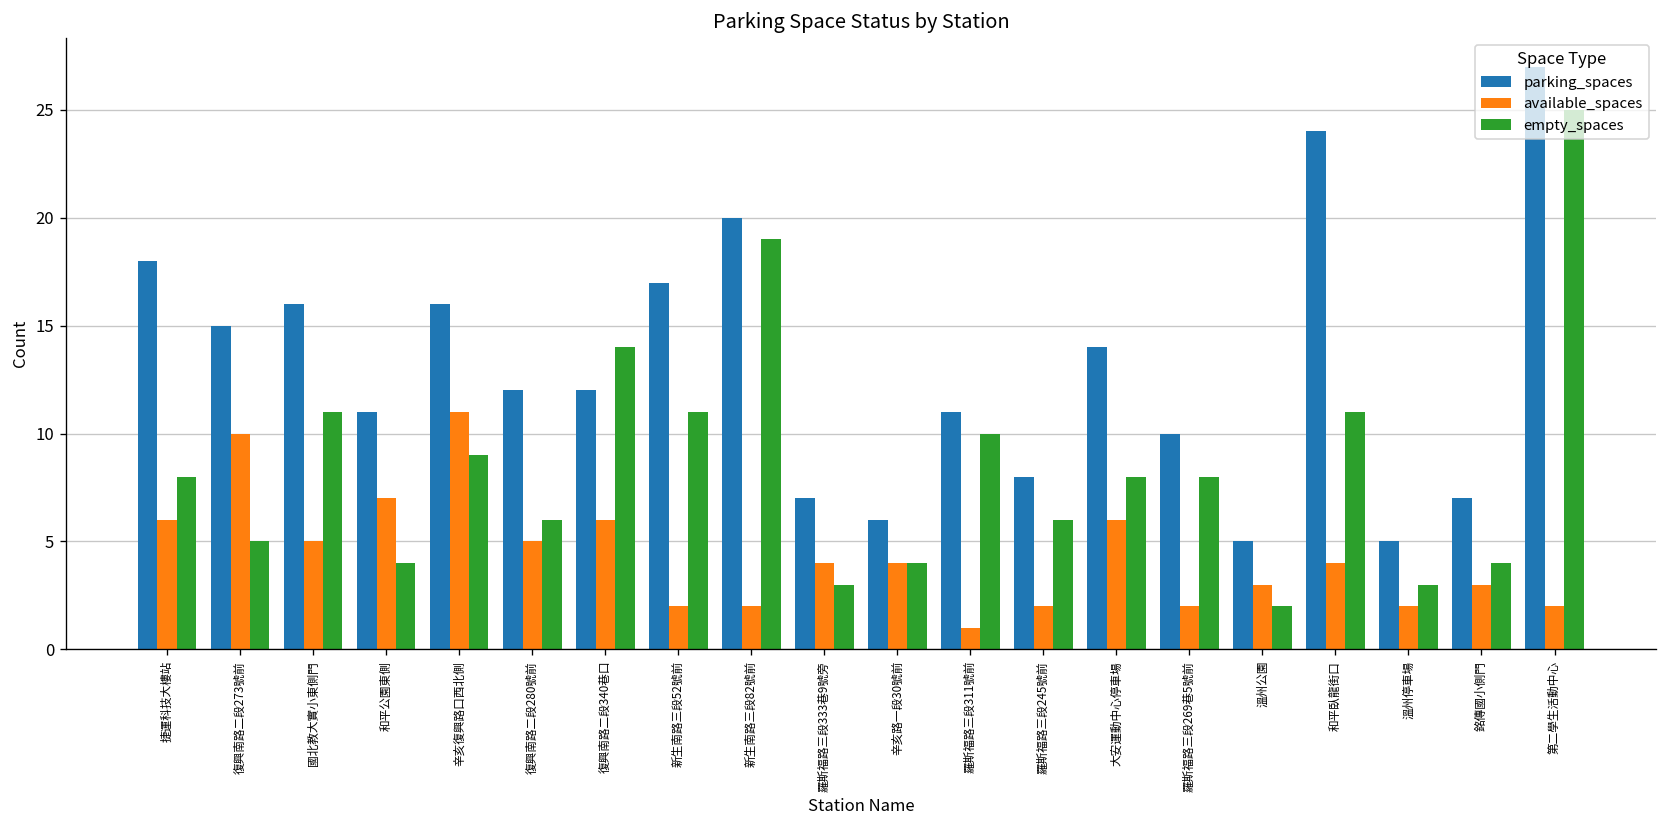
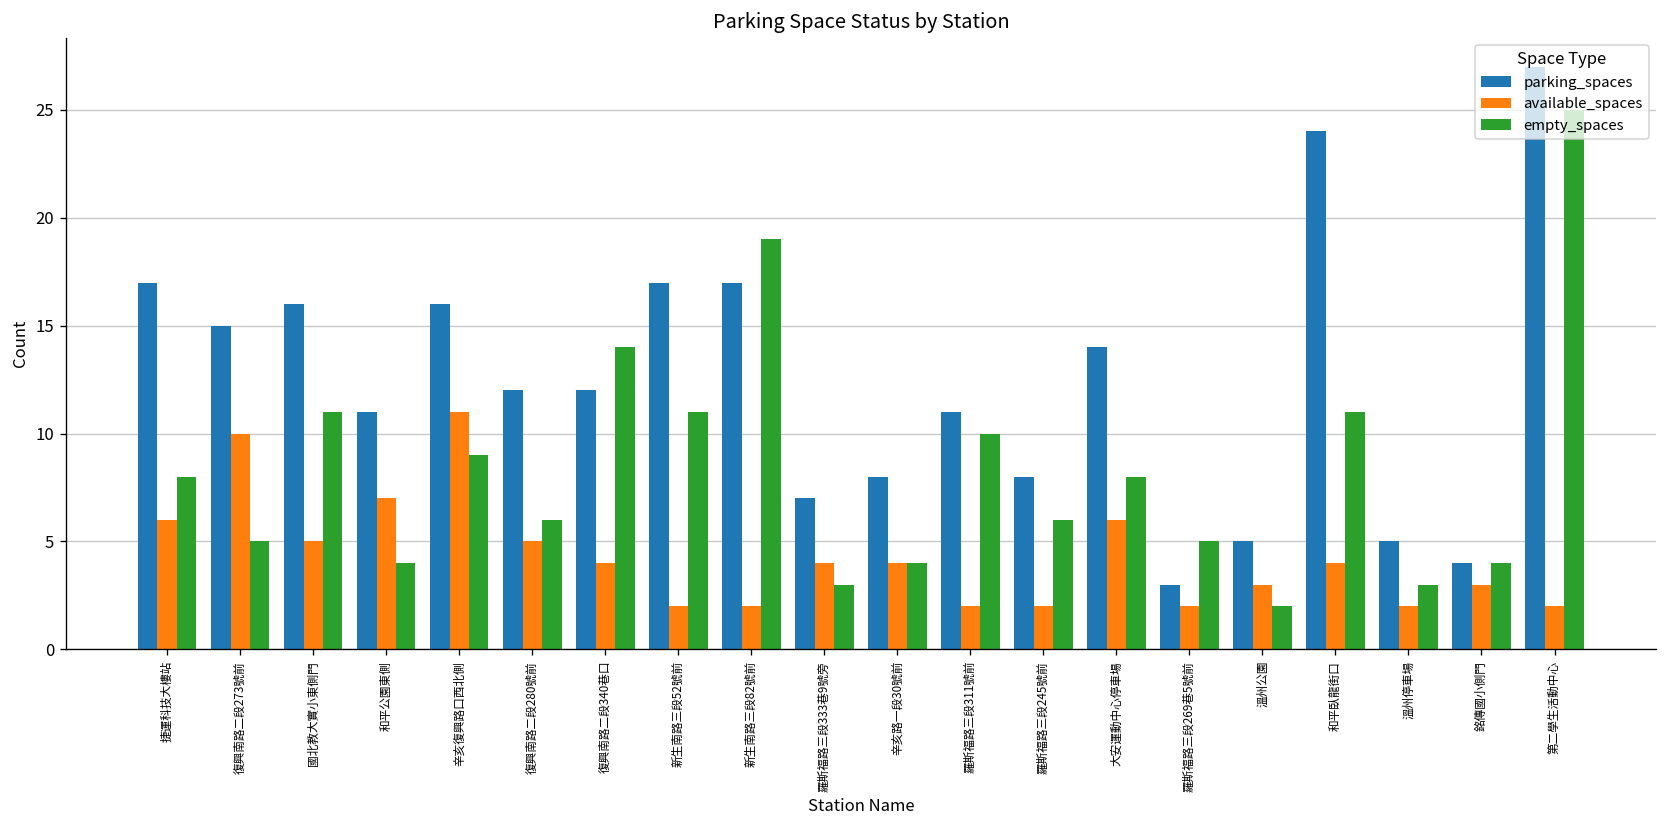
  {
    "parking_spaces": {
-     "捷運科技大樓站": 18,
+     "捷運科技大樓站": 17,
      "復興南路二段273號前": 15,
      "國北教大實小東側門": 16,
      "和平公園東側": 11,
      "辛亥復興路口西北側": 16,
      "復興南路二段280號前": 12,
      "復興南路二段340巷口": 12,
      "新生南路三段52號前": 17,
-     "新生南路三段82號前": 20,
+     "新生南路三段82號前": 17,
      "羅斯福路三段333巷9號旁": 7,
-     "辛亥路一段30號前": 6,
+     "辛亥路一段30號前": 8,
      "羅斯福路三段311號前": 11,
      "羅斯福路三段245號前": 8,
      "大安運動中心停車場": 14,
-     "羅斯福路三段269巷5號前": 10,
+     "羅斯福路三段269巷5號前": 3,
      "溫州公園": 5,
      "和平臥龍街口": 24,
      "溫州停車場": 5,
-     "銘傳國小側門": 7
+     "銘傳國小側門": 4
    },
    "available_spaces": {
      "捷運科技大樓站": 6,
      "復興南路二段273號前": 10,
      "國北教大實小東側門": 5,
      "和平公園東側": 7,
      "辛亥復興路口西北側": 11,
      "復興南路二段280號前": 5,
-     "復興南路二段340巷口": 6,
+     "復興南路二段340巷口": 4,
      "新生南路三段52號前": 2,
      "新生南路三段82號前": 2,
      "羅斯福路三段333巷9號旁": 4,
      "辛亥路一段30號前": 4,
-     "羅斯福路三段311號前": 1,
+     "羅斯福路三段311號前": 2,
      "羅斯福路三段245號前": 2,
      "大安運動中心停車場": 6,
      "羅斯福路三段269巷5號前": 2,
      "溫州公園": 3,
      "和平臥龍街口": 4,
      "溫州停車場": 2,
      "銘傳國小側門": 3,
      "第二學生活動中心": 2
    },
    "empty_spaces": {
      "捷運科技大樓站": 8,
      "復興南路二段273號前": 5,
      "國北教大實小東側門": 11,
      "和平公園東側": 4,
      "辛亥復興路口西北側": 9,
      "復興南路二段280號前": 6,
      "復興南路二段340巷口": 14,
      "新生南路三段52號前": 11,
      "新生南路三段82號前": 19,
      "羅斯福路三段333巷9號旁": 3,
      "辛亥路一段30號前": 4,
      "羅斯福路三段311號前": 10,
      "羅斯福路三段245號前": 6,
      "大安運動中心停車場": 8,
-     "羅斯福路三段269巷5號前": 8,
+     "羅斯福路三段269巷5號前": 5,
      "溫州公園": 2,
      "和平臥龍街口": 11,
      "溫州停車場": 3,
      "銘傳國小側門": 4
    }
  }
